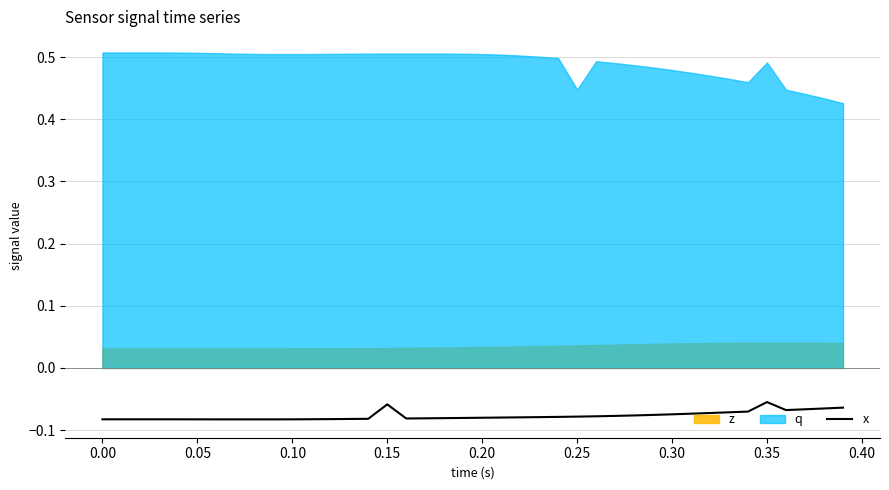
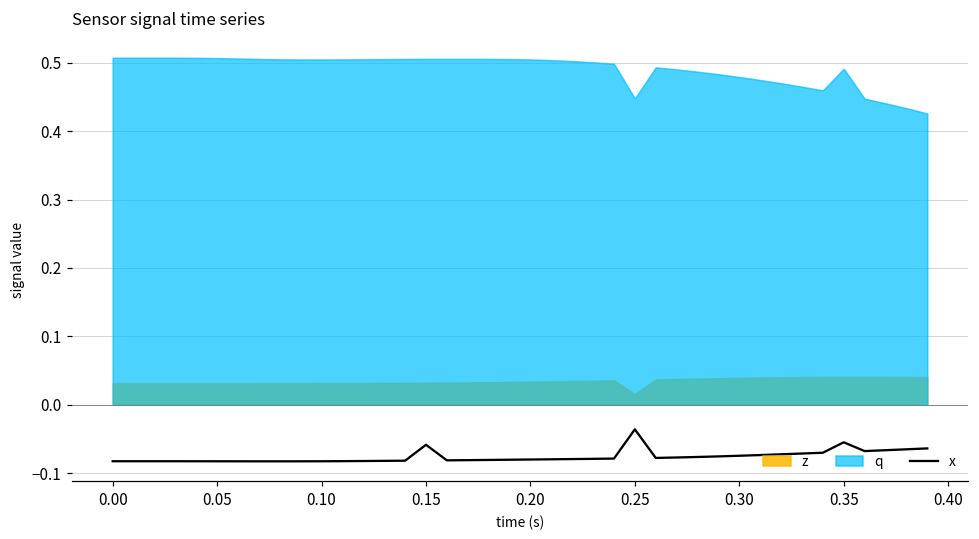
  {
    "x": {
      "0.00": -0.08,
      "0.05": -0.08,
      "0.10": -0.08,
      "0.15": -0.06,
      "0.20": -0.08,
-     "0.25": -0.08,
+     "0.25": -0.04,
      "0.30": -0.07,
      "0.35": -0.05
    },
    "z": {
      "0.00": 0.03,
      "0.05": 0.03,
      "0.10": 0.03,
      "0.15": 0.03,
      "0.20": 0.03,
-     "0.25": 0.04,
+     "0.25": 0.02,
      "0.30": 0.04,
      "0.35": 0.04
    },
    "q": {
      "0.00": 0.51,
      "0.05": 0.51,
      "0.10": 0.50,
      "0.15": 0.51,
      "0.20": 0.50,
      "0.25": 0.45,
      "0.30": 0.48,
      "0.35": 0.49
    }
  }
